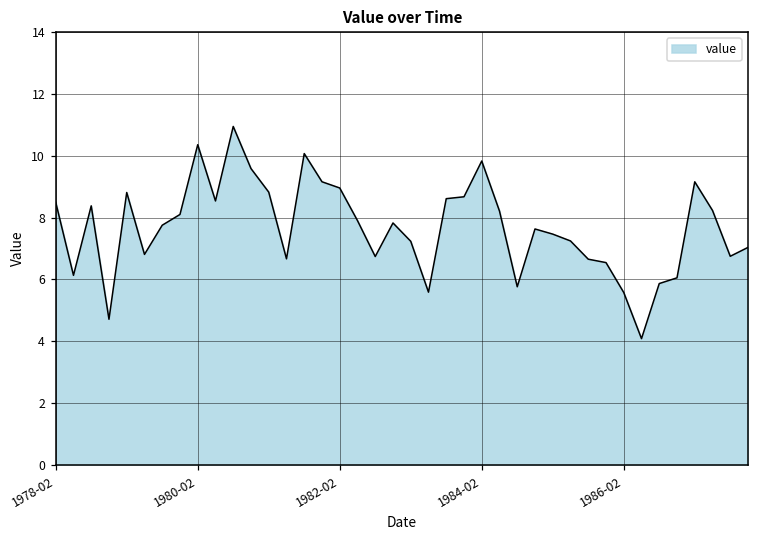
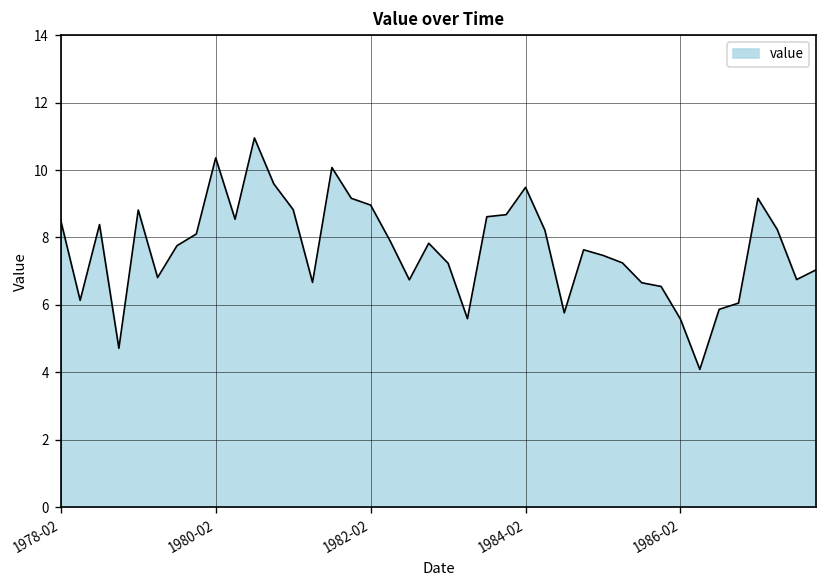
  {
    "1978-02": 8.5,
    "1980-02": 10.4,
    "1982-02": 9.0,
-   "1984-02": 9.8,
+   "1984-02": 9.5,
    "1986-02": 5.6
  }
